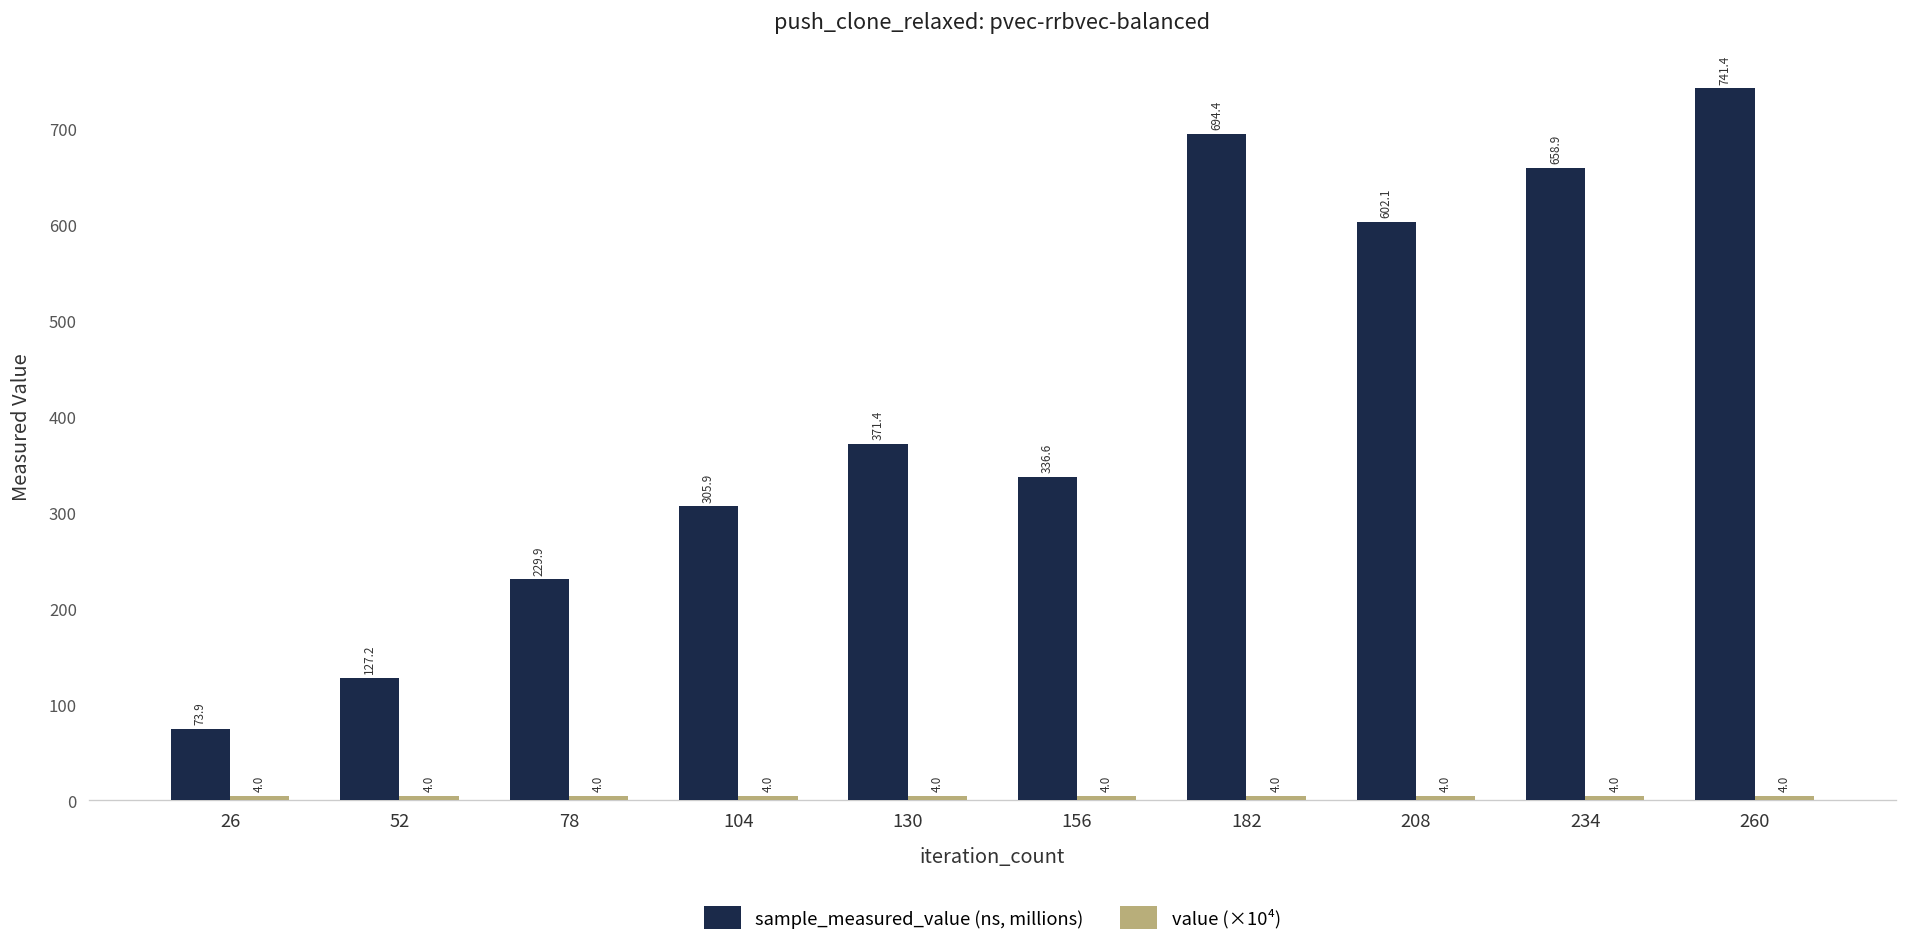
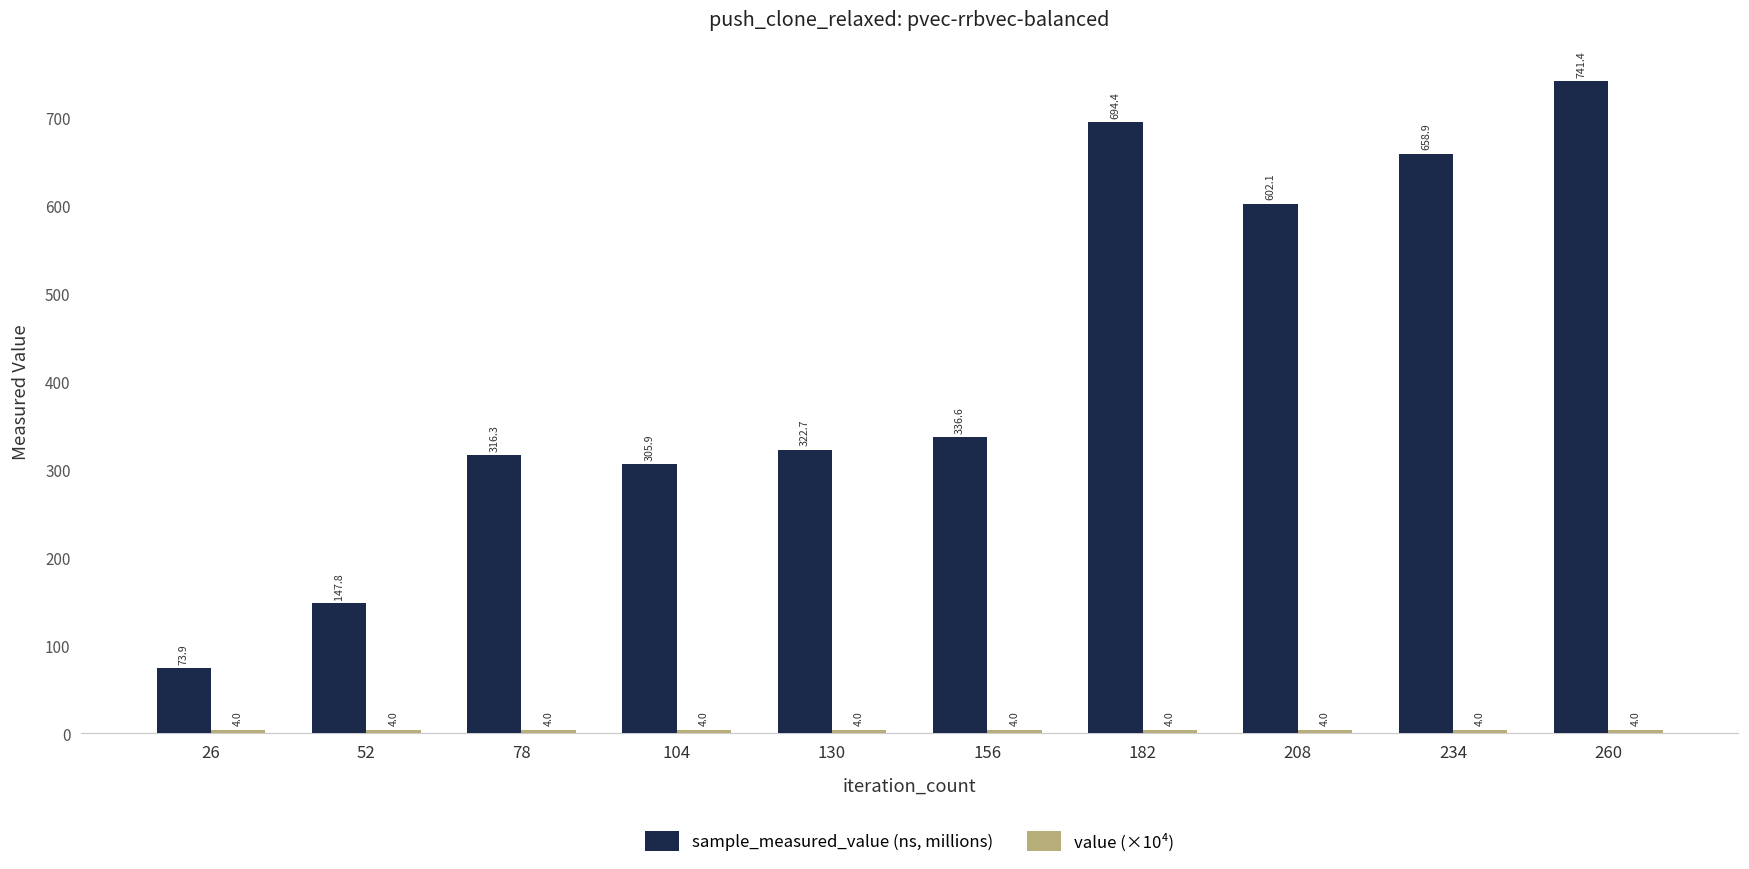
  {
    "sample_measured_value (ns, millions)": {
      "26": 73.9,
-     "52": 127.2,
-     "78": 229.9,
+     "52": 147.8,
+     "78": 316.3,
      "104": 305.9,
-     "130": 371.4,
+     "130": 322.7,
      "156": 336.6,
      "182": 694.4,
      "208": 602.1,
      "234": 658.9,
      "260": 741.4
    },
    "value (×10⁴)": {
      "26": 4.0,
      "52": 4.0,
      "78": 4.0,
      "104": 4.0,
      "130": 4.0,
      "156": 4.0,
      "182": 4.0,
      "208": 4.0,
      "234": 4.0,
      "260": 4.0
    }
  }
